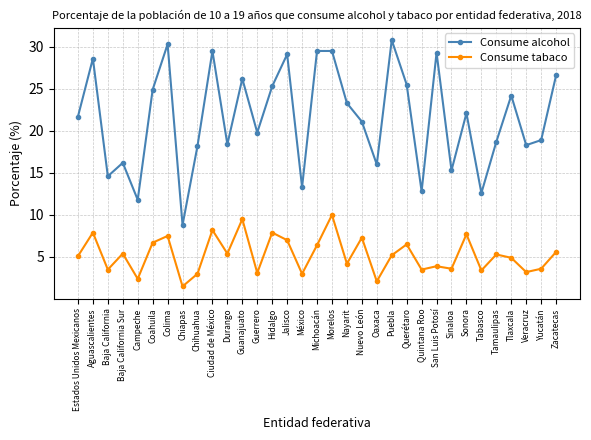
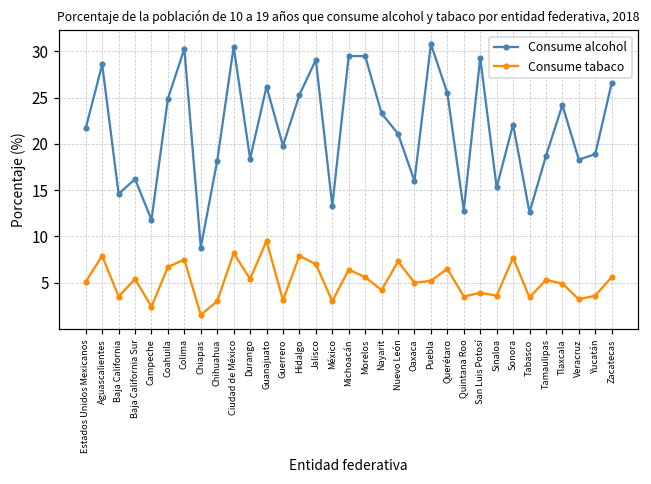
  {
    "Consume alcohol": {
      "Estados Unidos Mexicanos": 22,
      "Aguascalientes": 29,
      "Baja California": 15,
      "Baja California Sur": 16,
      "Campeche": 12,
      "Coahuila": 25,
      "Colima": 30,
      "Chiapas": 9,
      "Chihuahua": 18,
-     "Ciudad de México": 30,
+     "Ciudad de México": 31,
      "Durango": 18,
      "Guanajuato": 26,
      "Guerrero": 20,
      "Hidalgo": 25,
      "Jalisco": 29,
      "México": 13,
      "Michoacán": 30,
      "Morelos": 30,
      "Nayarit": 23,
      "Nuevo León": 21,
      "Oaxaca": 16,
      "Puebla": 31,
      "Querétaro": 26,
      "Quintana Roo": 13,
      "San Luis Potosí": 29,
      "Sinaloa": 15,
      "Sonora": 22,
      "Tabasco": 13,
      "Tamaulipas": 19,
      "Tlaxcala": 24,
      "Veracruz": 18,
      "Yucatán": 19,
      "Zacatecas": 27
    },
    "Consume tabaco": {
      "Estados Unidos Mexicanos": 5,
      "Aguascalientes": 8,
      "Baja California": 4,
      "Baja California Sur": 5,
      "Campeche": 2,
      "Coahuila": 7,
      "Colima": 8,
      "Chiapas": 2,
      "Chihuahua": 3,
      "Ciudad de México": 8,
      "Durango": 5,
      "Guanajuato": 10,
      "Guerrero": 3,
      "Hidalgo": 8,
      "Jalisco": 7,
      "México": 3,
      "Michoacán": 6,
-     "Morelos": 10,
+     "Morelos": 6,
      "Nayarit": 4,
      "Nuevo León": 7,
-     "Oaxaca": 2,
+     "Oaxaca": 5,
      "Puebla": 5,
      "Querétaro": 7,
      "Quintana Roo": 4,
      "San Luis Potosí": 4,
      "Sinaloa": 4,
      "Sonora": 8,
      "Tabasco": 3,
      "Tamaulipas": 5,
      "Tlaxcala": 5,
      "Veracruz": 3,
      "Yucatán": 4,
      "Zacatecas": 6
    }
  }
